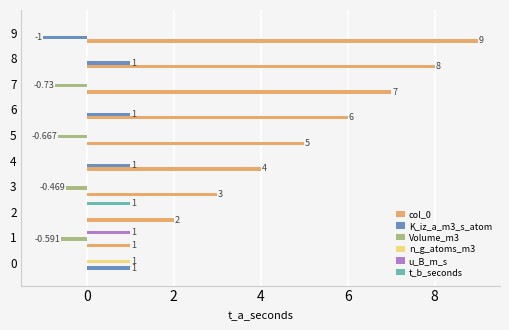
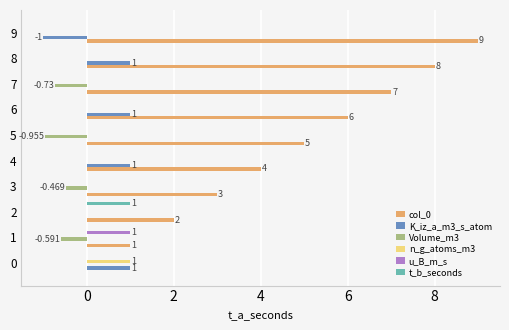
  {
    "Volume_m3": {
      "7": -0.73,
-     "5": -0.667,
+     "5": -0.955,
      "3": -0.469,
      "1": -0.591
    },
    "u_B_m_s": {
      "1": 1
    }
  }
